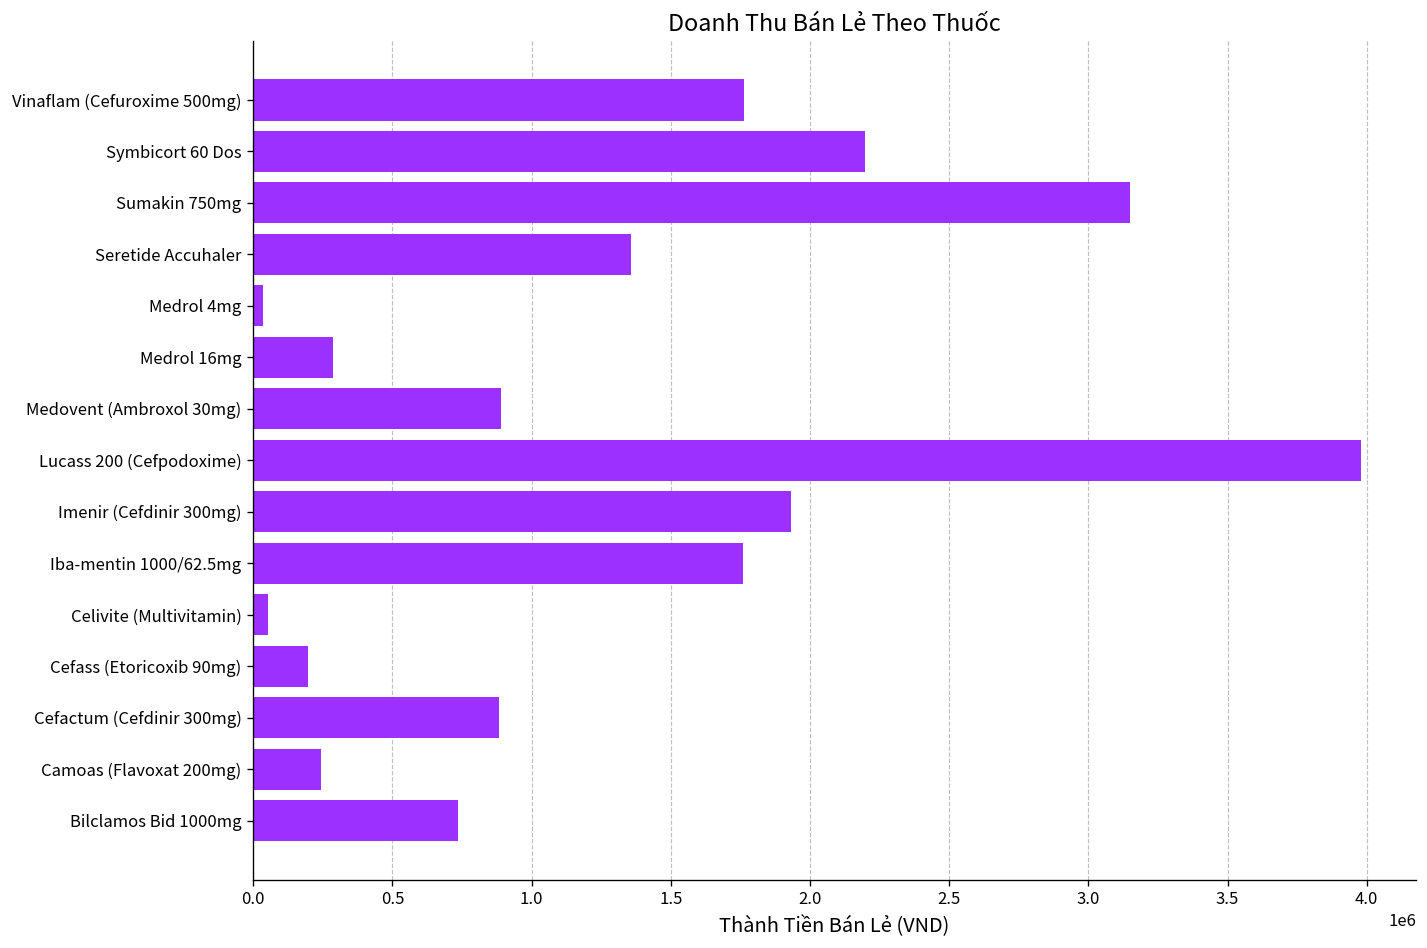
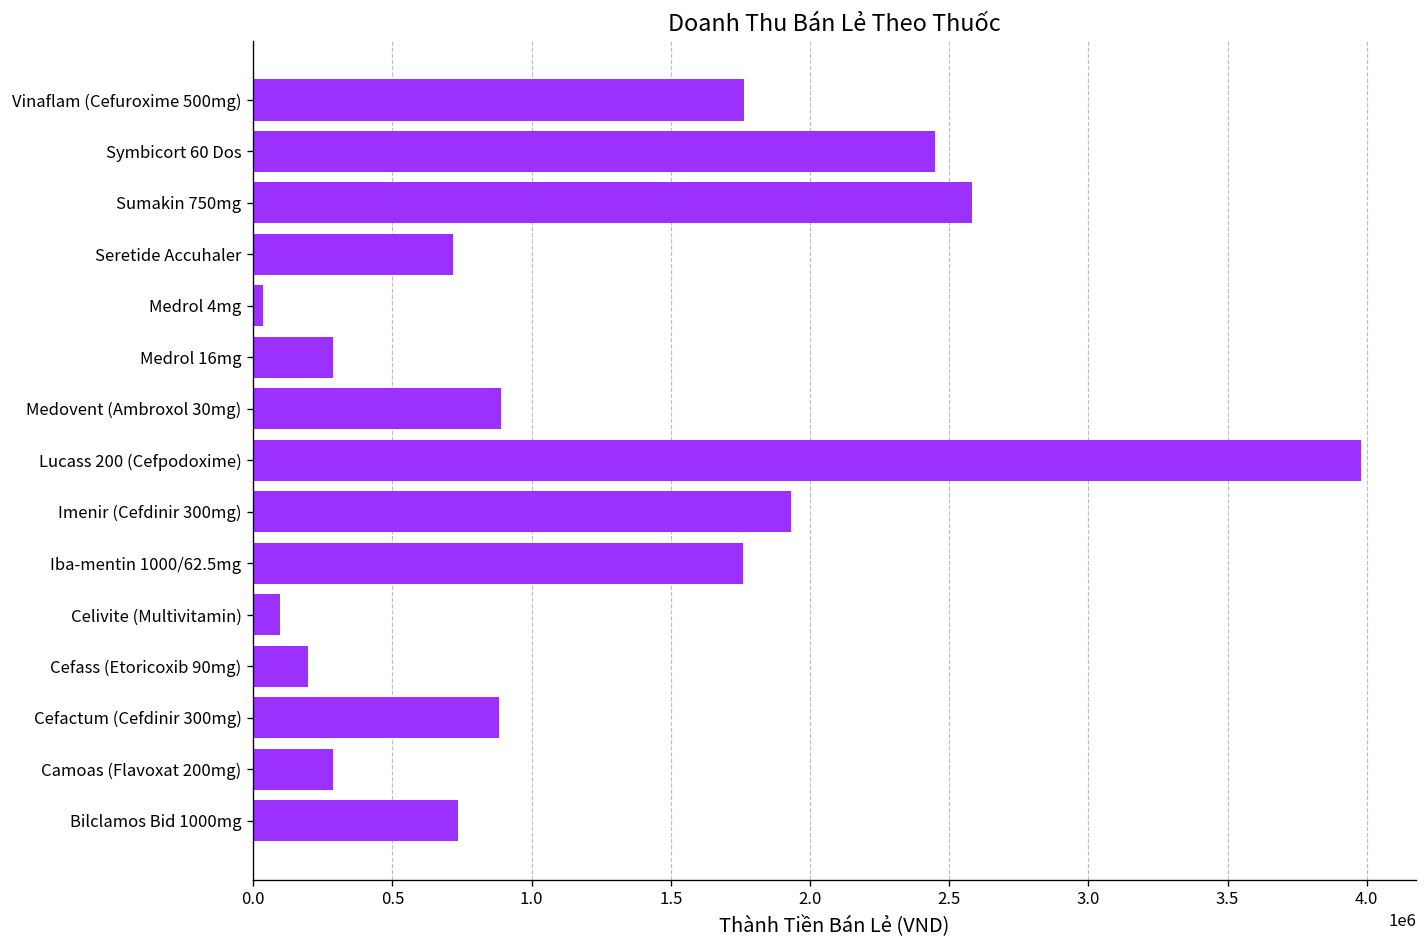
  {
    "Vinaflam (Cefuroxime 500mg)": 1760000,
-   "Symbicort 60 Dos": 2200000,
-   "Sumakin 750mg": 3150000,
-   "Seretide Accuhaler": 1360000,
+   "Symbicort 60 Dos": 2450000,
+   "Sumakin 750mg": 2580000,
+   "Seretide Accuhaler": 720000,
    "Medrol 4mg": 40000,
    "Medrol 16mg": 290000,
    "Medovent (Ambroxol 30mg)": 890000,
    "Lucass 200 (Cefpodoxime)": 3980000,
    "Imenir (Cefdinir 300mg)": 1930000,
    "Iba-mentin 1000/62.5mg": 1760000,
-   "Celivite (Multivitamin)": 50000,
+   "Celivite (Multivitamin)": 100000,
    "Cefass (Etoricoxib 90mg)": 200000,
    "Cefactum (Cefdinir 300mg)": 880000,
-   "Camoas (Flavoxat 200mg)": 240000,
+   "Camoas (Flavoxat 200mg)": 290000,
    "Bilclamos Bid 1000mg": 740000
  }
